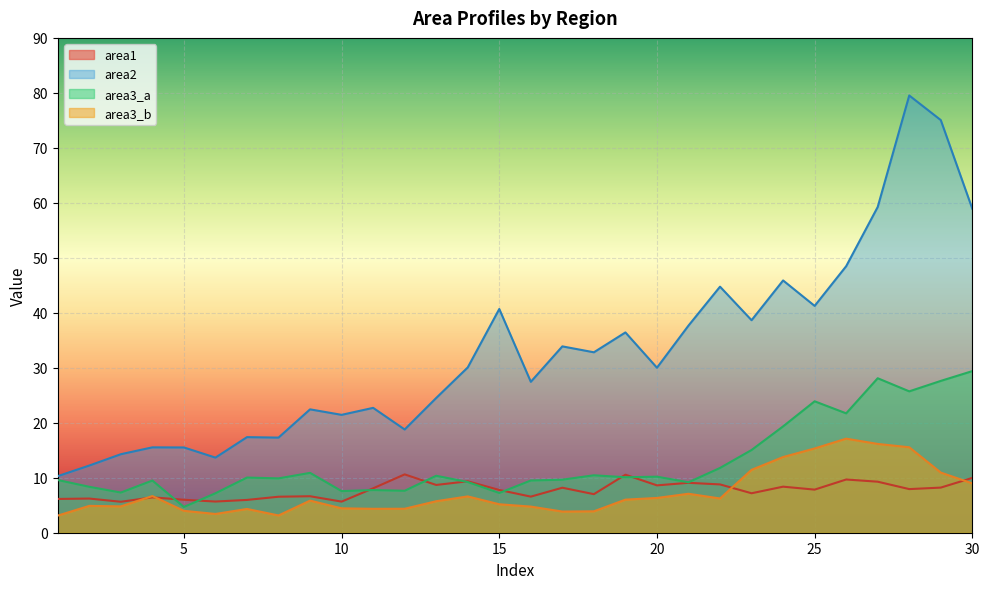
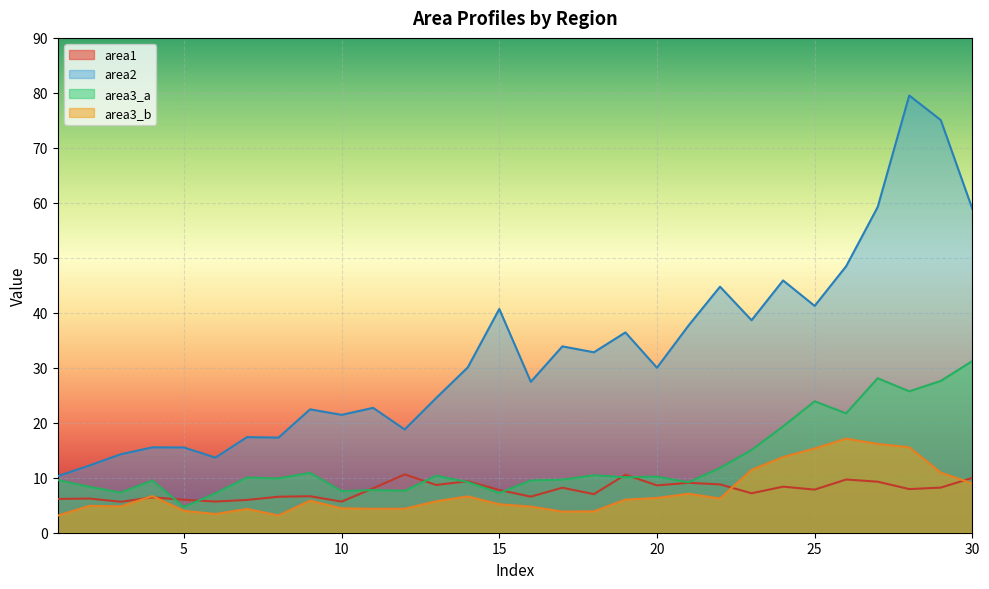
  {
    "area1": {
      "5": 6,
      "10": 6,
      "15": 8,
      "20": 9,
      "25": 8,
      "30": 10
    },
    "area2": {
      "5": 16,
      "10": 21,
      "15": 41,
      "20": 30,
      "25": 41,
      "30": 59
    },
    "area3_a": {
      "5": 5,
      "10": 8,
      "15": 7,
      "20": 10,
      "25": 24,
-     "30": 29
+     "30": 31
    },
    "area3_b": {
      "5": 4,
      "10": 4,
      "15": 5,
      "20": 6,
      "25": 15,
      "30": 9
    }
  }
